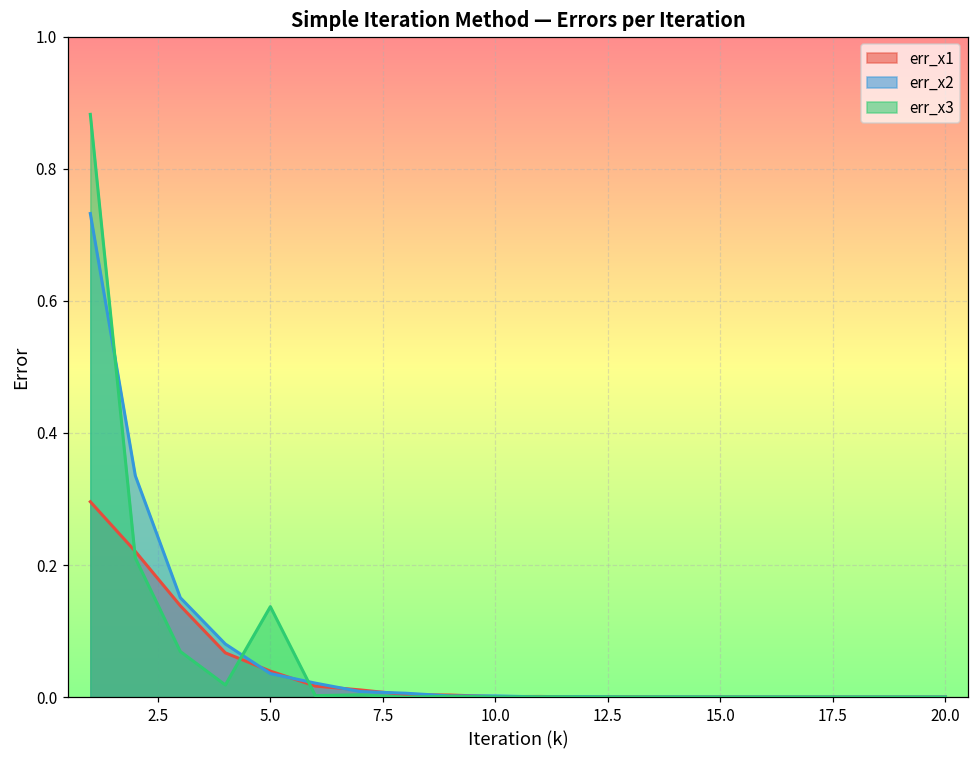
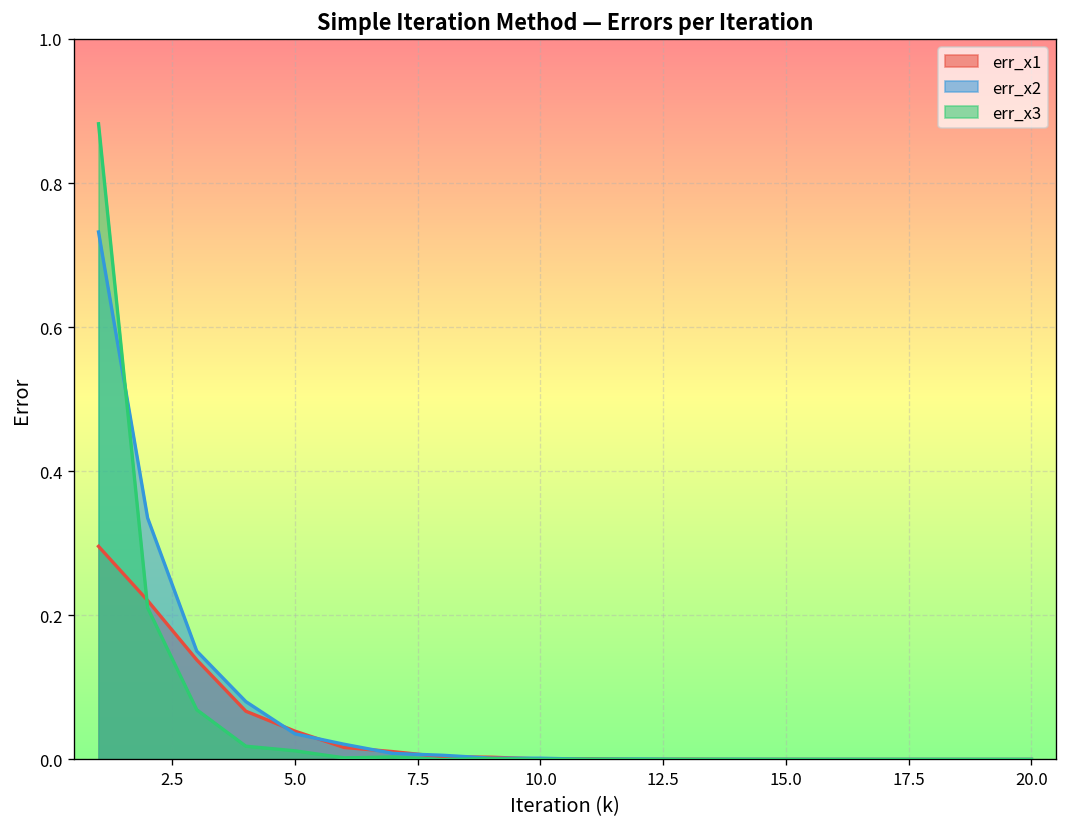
  {
    "err_x3": {
-     "5.0": 0.14
+     "5.0": 0.01
    }
  }
